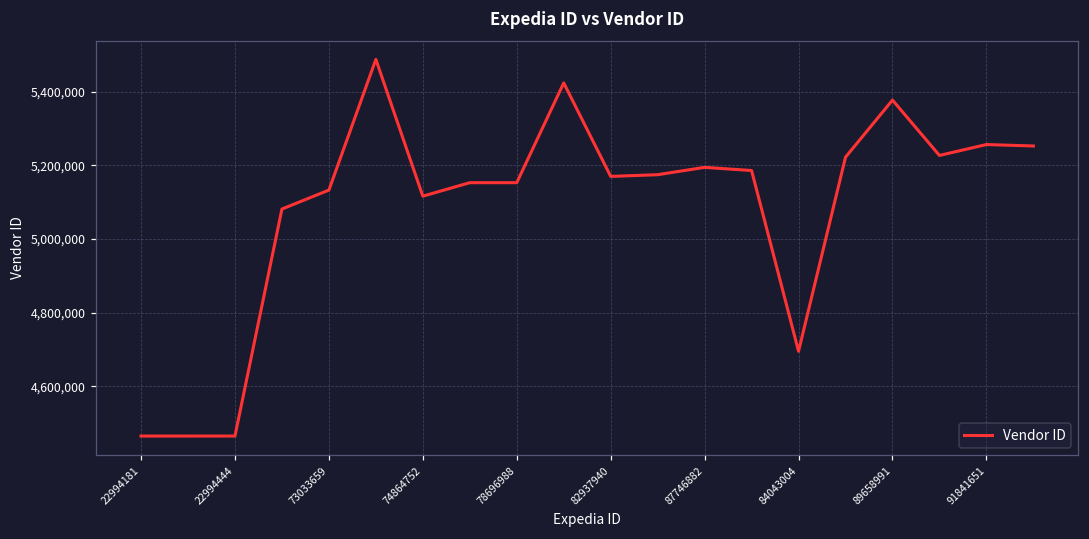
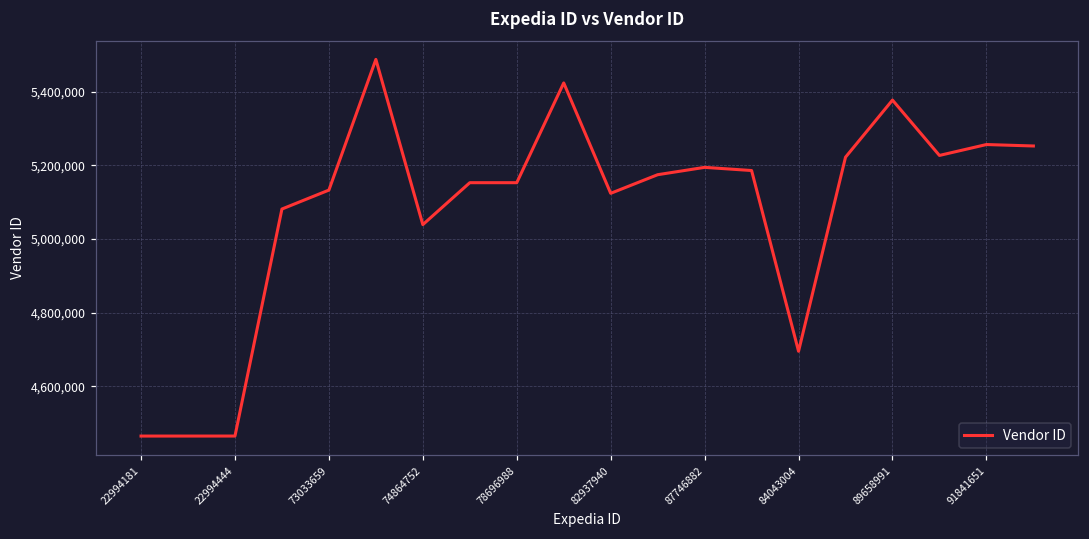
  {
    "22994181": "4,460,000",
    "22994444": "4,460,000",
    "73033659": "5,130,000",
-   "74864752": "5,120,000",
+   "74864752": "5,040,000",
    "78696988": "5,150,000",
-   "82937940": "5,170,000",
+   "82937940": "5,120,000",
    "87746882": "5,190,000",
    "84043004": "4,690,000",
    "89658991": "5,380,000",
    "91841651": "5,260,000"
  }
